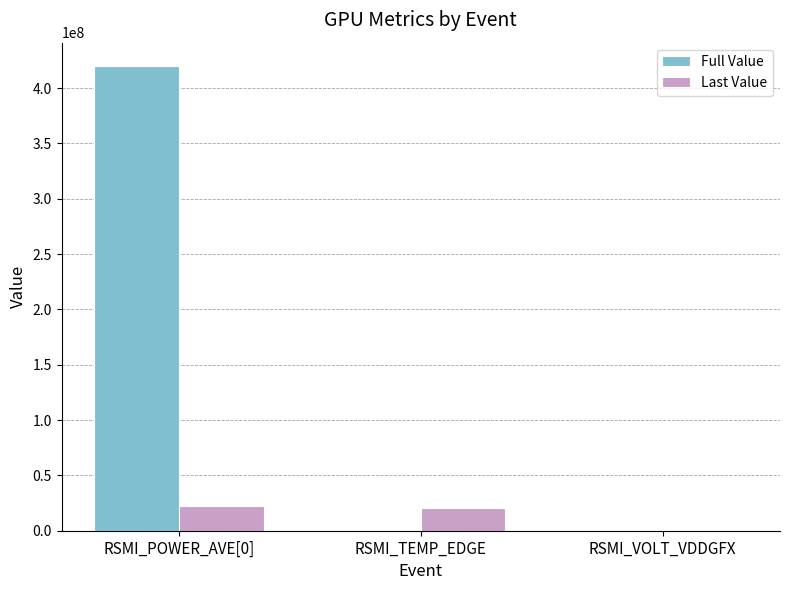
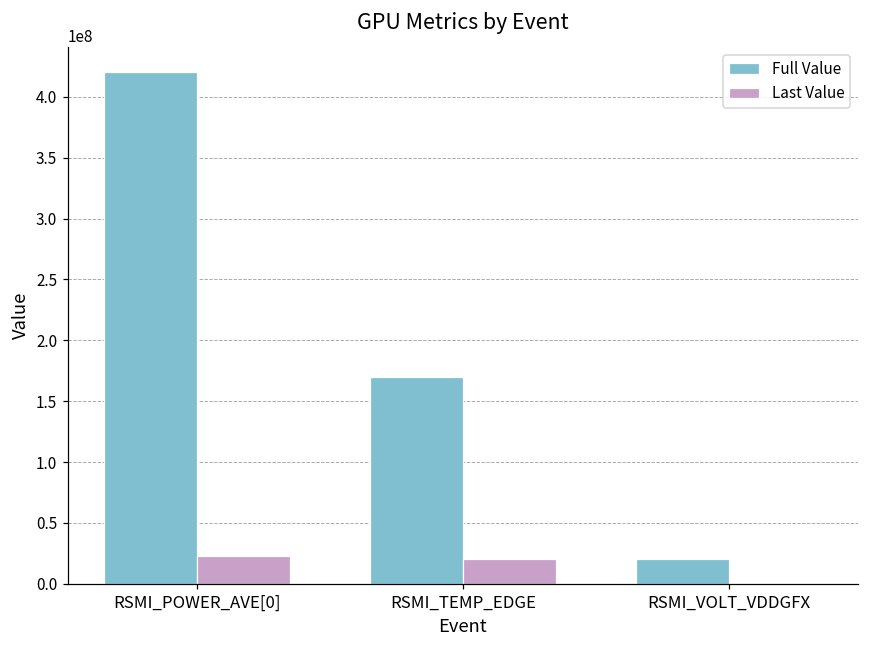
  {
    "Full Value": {
      "RSMI_POWER_AVE[0]": 420000000,
-     "RSMI_TEMP_EDGE": 0,
-     "RSMI_VOLT_VDDGFX": 0
+     "RSMI_TEMP_EDGE": 170000000,
+     "RSMI_VOLT_VDDGFX": 20000000
    },
    "Last Value": {
      "RSMI_POWER_AVE[0]": 23000000,
      "RSMI_TEMP_EDGE": 20000000
    }
  }
